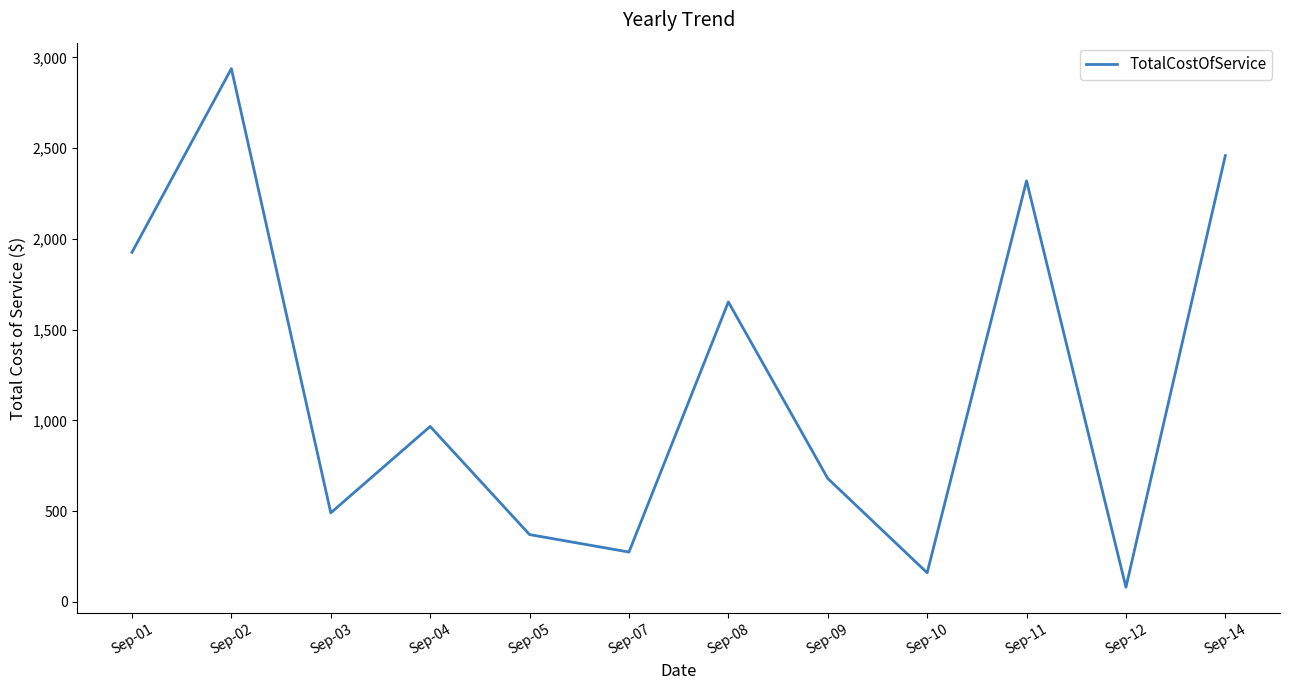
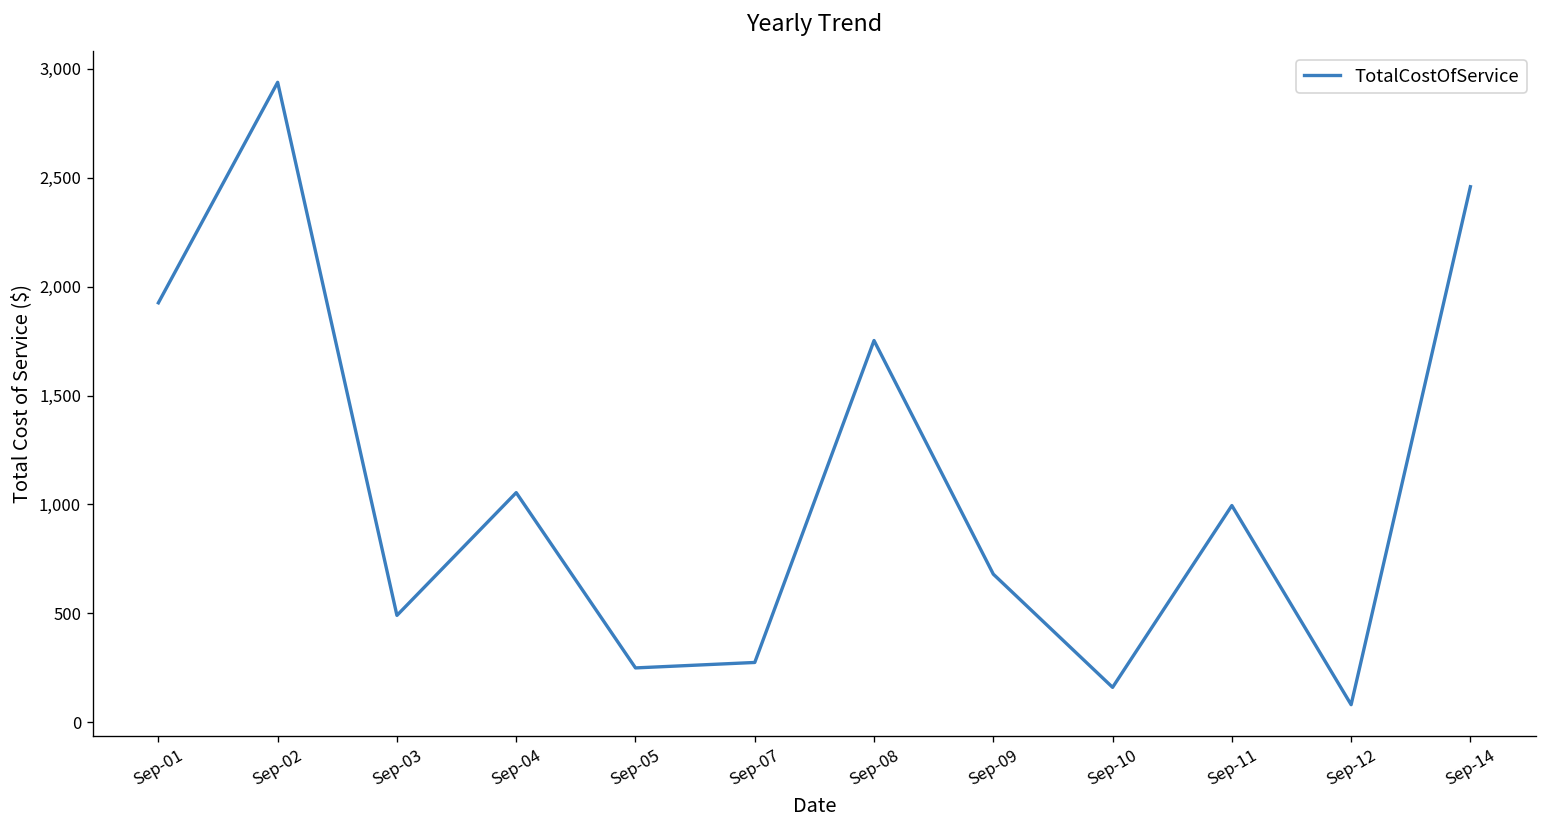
  {
    "Sep-01": "1,930",
    "Sep-02": "2,940",
    "Sep-03": "490",
-   "Sep-04": "970",
-   "Sep-05": "370",
+   "Sep-04": "1,050",
+   "Sep-05": "250",
    "Sep-07": "270",
-   "Sep-08": "1,650",
+   "Sep-08": "1,750",
    "Sep-09": "680",
    "Sep-10": "160",
-   "Sep-11": "2,320",
+   "Sep-11": "990",
    "Sep-12": "80",
    "Sep-14": "2,460"
  }
